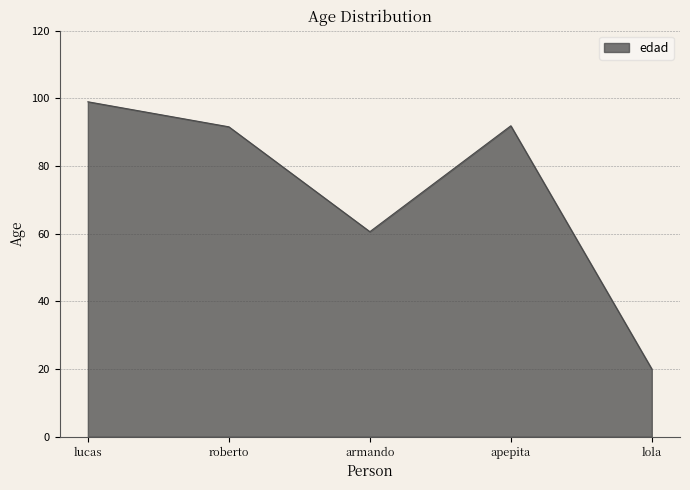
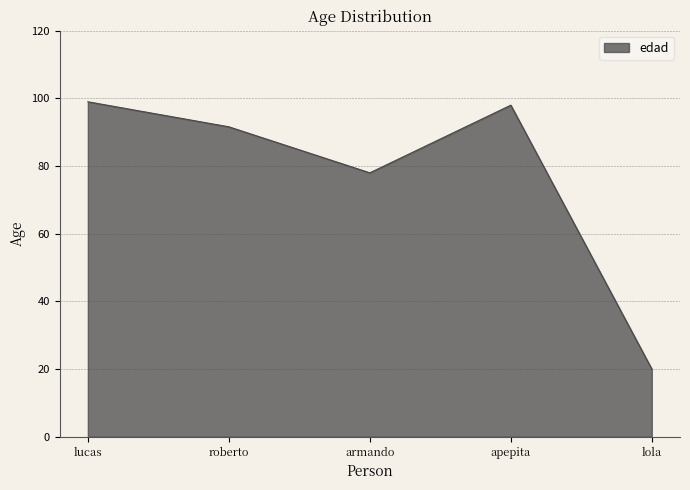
  {
    "lucas": 99,
    "roberto": 92,
-   "armando": 61,
-   "apepita": 92,
+   "armando": 78,
+   "apepita": 98,
    "lola": 20
  }
